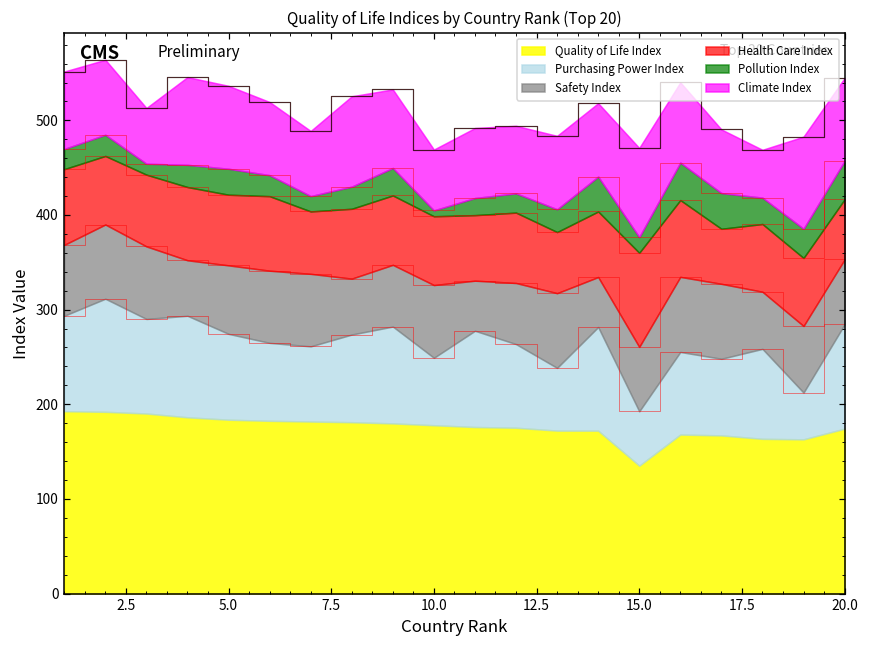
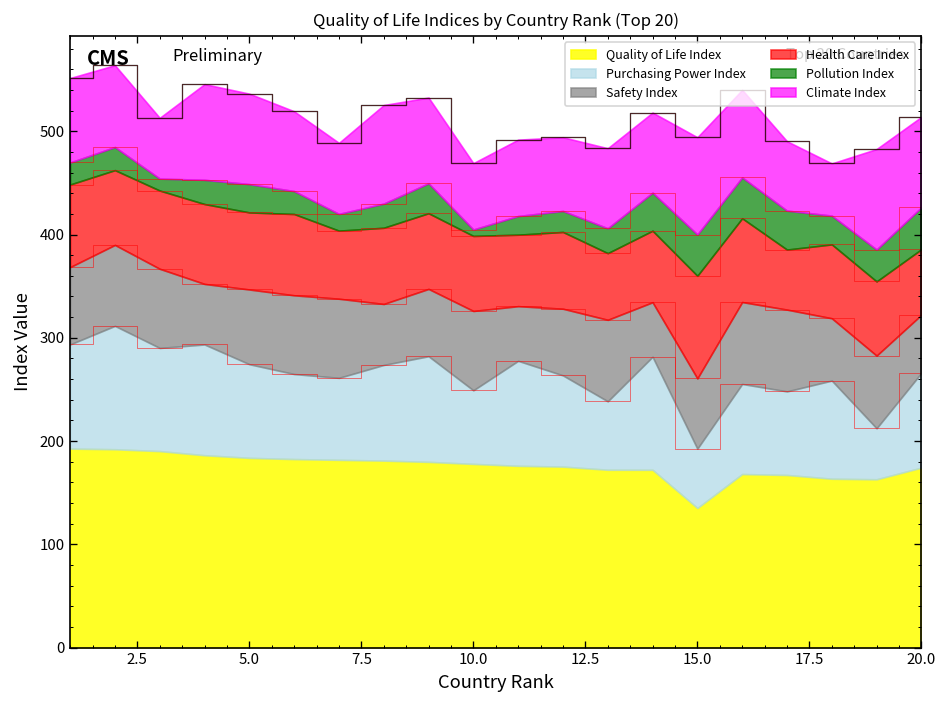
  {
    "Quality of Life Index": {
      "5.0": 180,
      "10.0": 180,
      "15.0": 140,
      "20.0": 170
    },
    "Purchasing Power Index": {
      "5.0": 90,
      "10.0": 70,
      "15.0": 60,
-     "20.0": 110
+     "20.0": 90
    },
    "Safety Index": {
      "5.0": 70,
      "10.0": 80,
      "15.0": 70,
-     "20.0": 70
+     "20.0": 60
    },
    "Health Care Index": {
      "5.0": 70,
      "10.0": 70,
      "15.0": 100,
      "20.0": 60
    },
    "Pollution Index": {
      "5.0": 30,
      "10.0": 10,
-     "15.0": 20,
+     "15.0": 40,
      "20.0": 40
    },
    "Climate Index": {
      "5.0": 90,
      "10.0": 60,
      "15.0": 90,
      "20.0": 90
    }
  }
